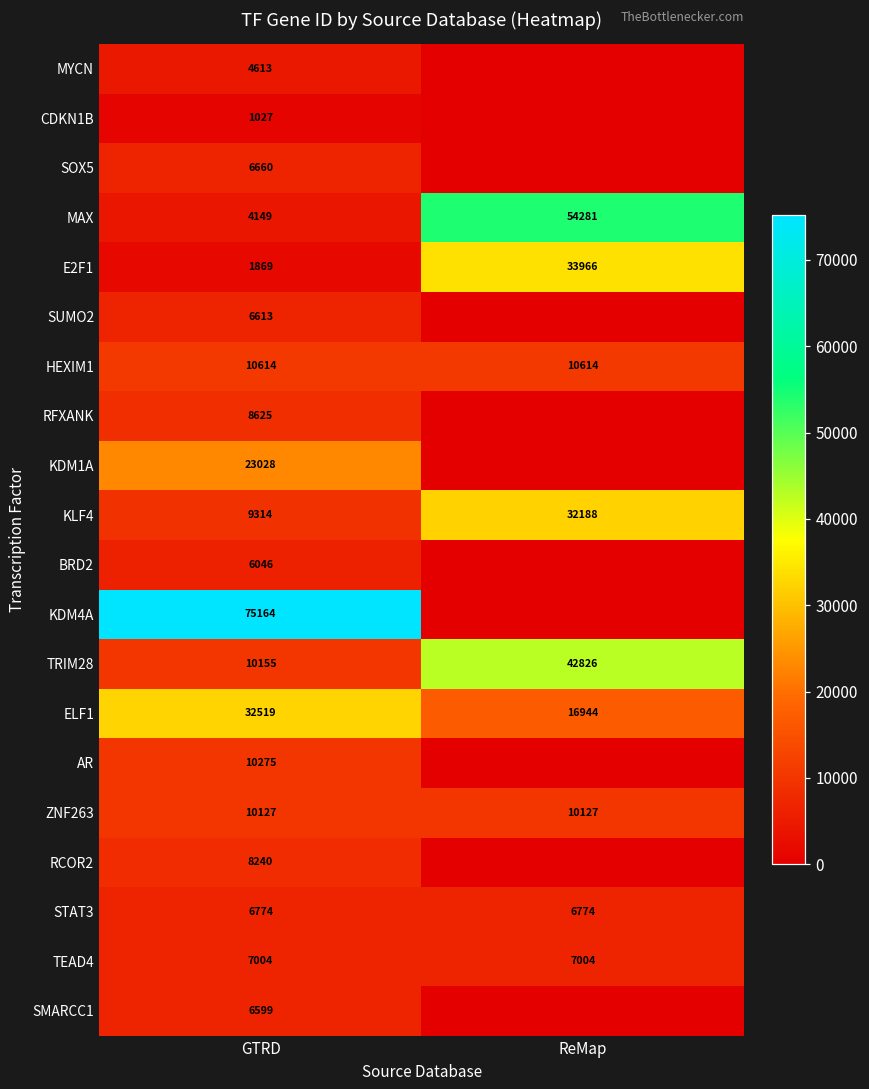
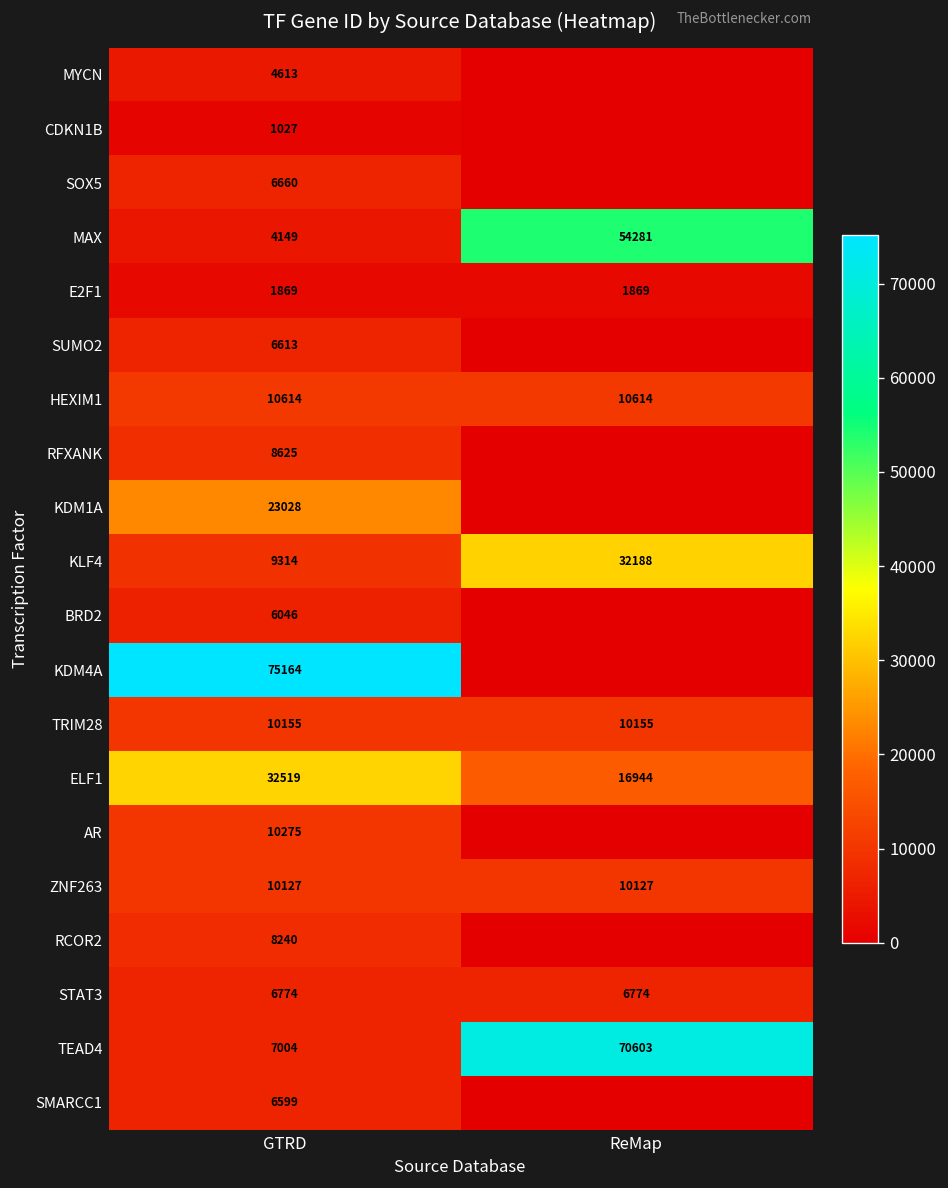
  {
    "MYCN": {
      "GTRD": 4613
    },
    "CDKN1B": {
      "GTRD": 1027
    },
    "SOX5": {
      "GTRD": 6660
    },
    "MAX": {
      "GTRD": 4149,
      "ReMap": 54281
    },
    "E2F1": {
      "GTRD": 1869,
-     "ReMap": 33966
+     "ReMap": 1869
    },
    "SUMO2": {
      "GTRD": 6613
    },
    "HEXIM1": {
      "GTRD": 10614,
      "ReMap": 10614
    },
    "RFXANK": {
      "GTRD": 8625
    },
    "KDM1A": {
      "GTRD": 23028
    },
    "KLF4": {
      "GTRD": 9314,
      "ReMap": 32188
    },
    "BRD2": {
      "GTRD": 6046
    },
    "KDM4A": {
      "GTRD": 75164
    },
    "TRIM28": {
      "GTRD": 10155,
-     "ReMap": 42826
+     "ReMap": 10155
    },
    "ELF1": {
      "GTRD": 32519,
      "ReMap": 16944
    },
    "AR": {
      "GTRD": 10275
    },
    "ZNF263": {
      "GTRD": 10127,
      "ReMap": 10127
    },
    "RCOR2": {
      "GTRD": 8240
    },
    "STAT3": {
      "GTRD": 6774,
      "ReMap": 6774
    },
    "TEAD4": {
      "GTRD": 7004,
-     "ReMap": 7004
+     "ReMap": 70603
    },
    "SMARCC1": {
      "GTRD": 6599
    }
  }
